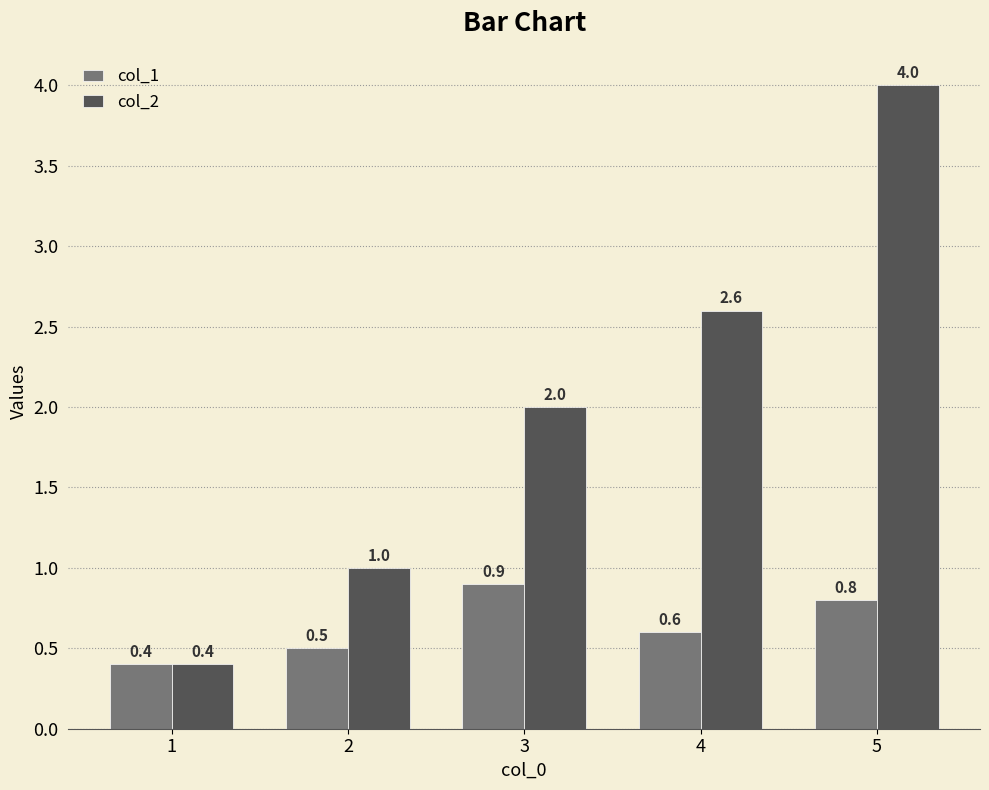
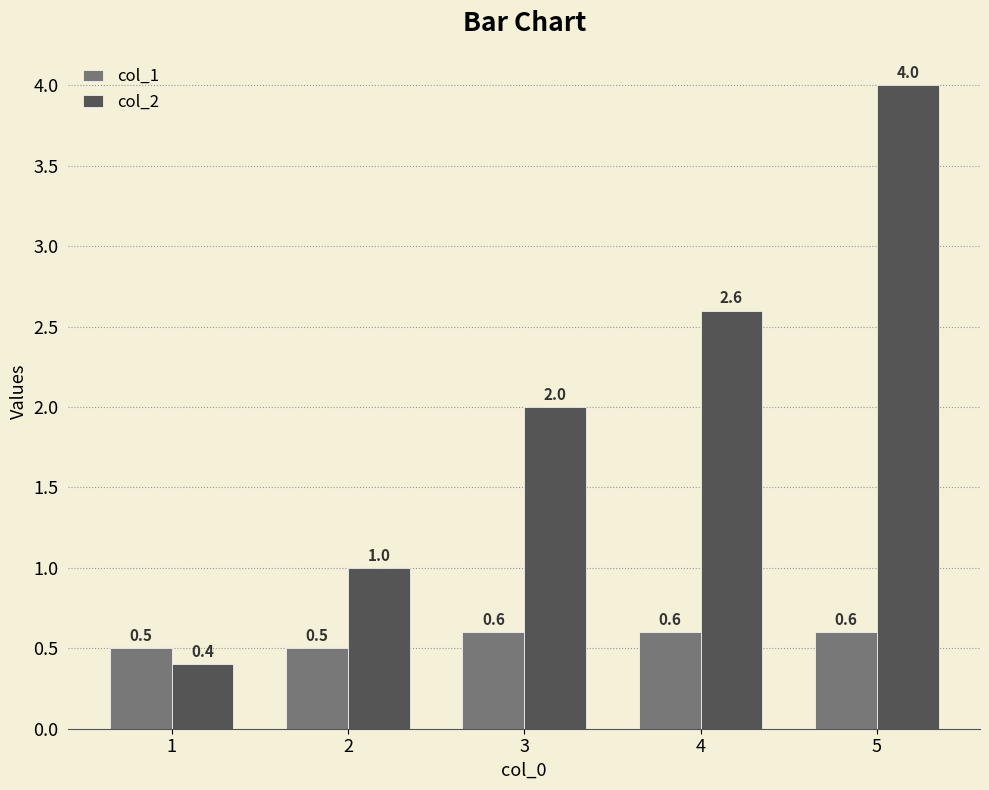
  {
    "col_1": {
-     "1": 0.4,
+     "1": 0.5,
      "2": 0.5,
-     "3": 0.9,
+     "3": 0.6,
      "4": 0.6,
-     "5": 0.8
+     "5": 0.6
    },
    "col_2": {
      "1": 0.4,
      "2": 1.0,
      "3": 2.0,
      "4": 2.6,
      "5": 4.0
    }
  }
